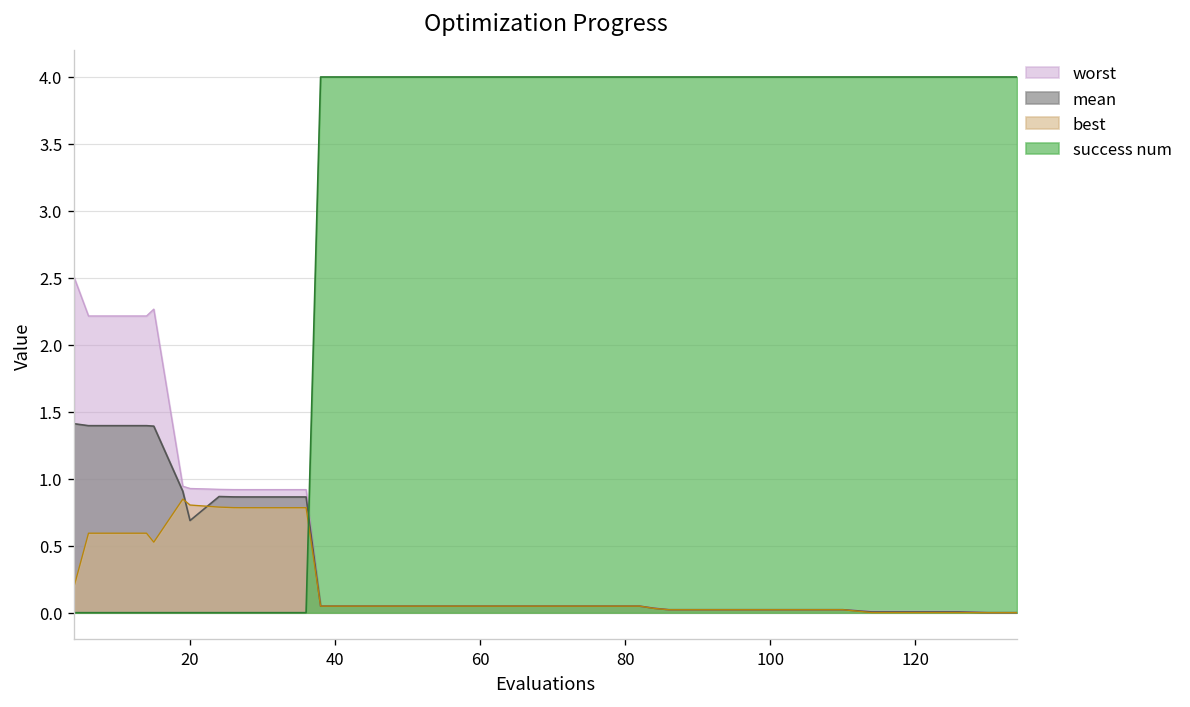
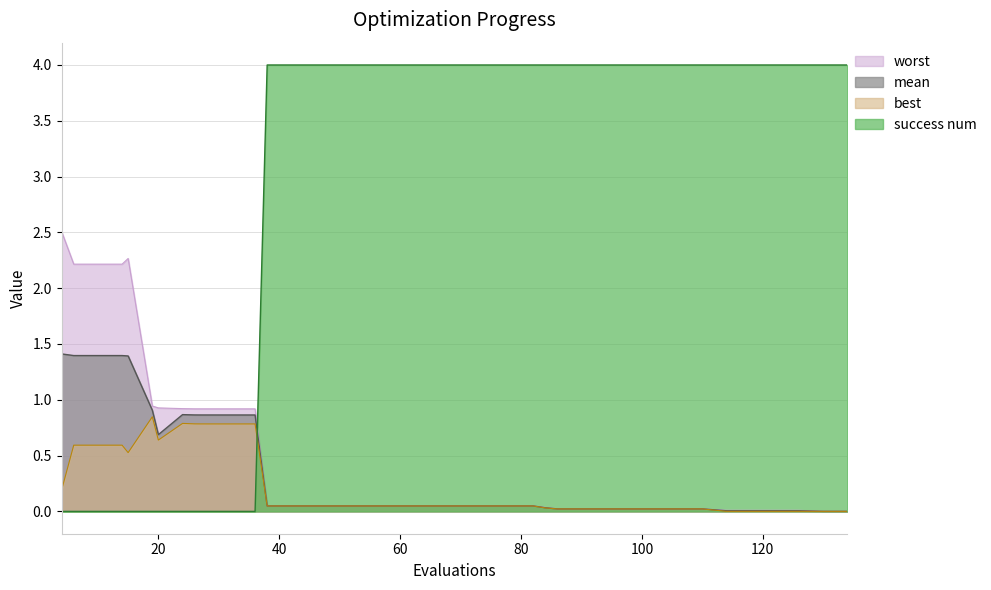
  {
    "worst": {
      "20": 0.93
    },
    "mean": {
      "20": 0.69
    },
    "best": {
-     "20": 0.80
+     "20": 0.64
    },
    "success num": {
      "20": 0.00
    }
  }
